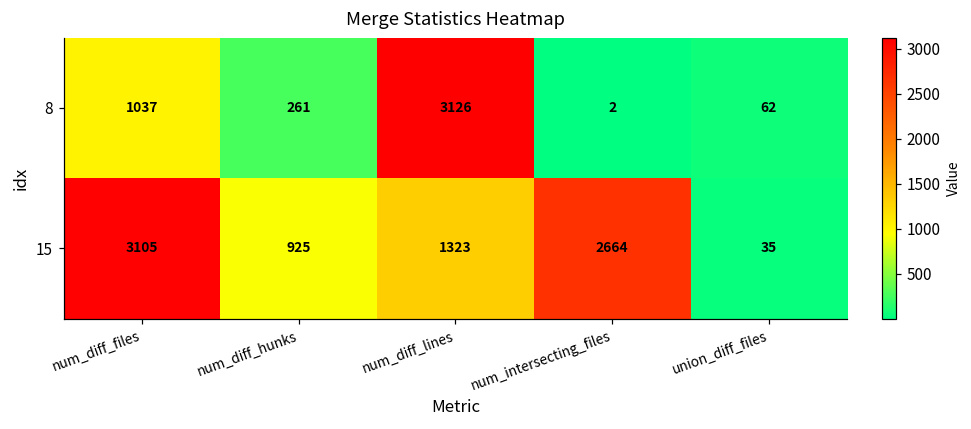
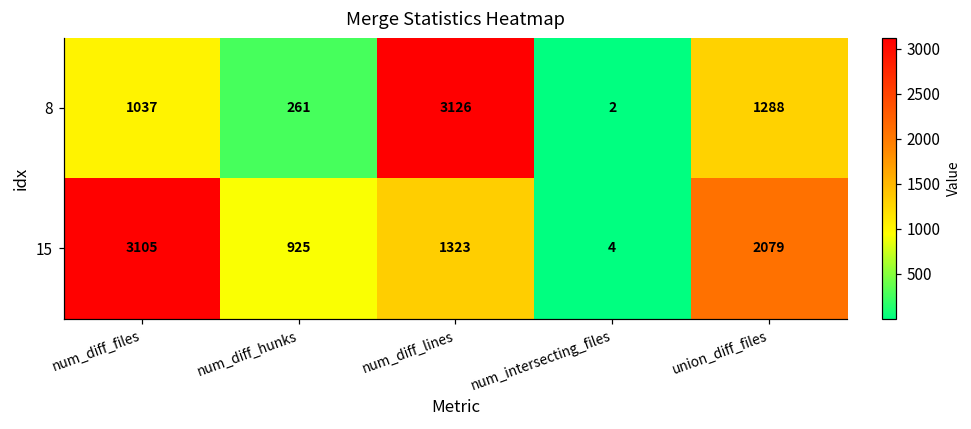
  {
    "8": {
      "num_diff_files": 1037,
      "num_diff_hunks": 261,
      "num_diff_lines": 3126,
      "num_intersecting_files": 2,
-     "union_diff_files": 62
+     "union_diff_files": 1288
    },
    "15": {
      "num_diff_files": 3105,
      "num_diff_hunks": 925,
      "num_diff_lines": 1323,
-     "num_intersecting_files": 2664,
-     "union_diff_files": 35
+     "num_intersecting_files": 4,
+     "union_diff_files": 2079
    }
  }
